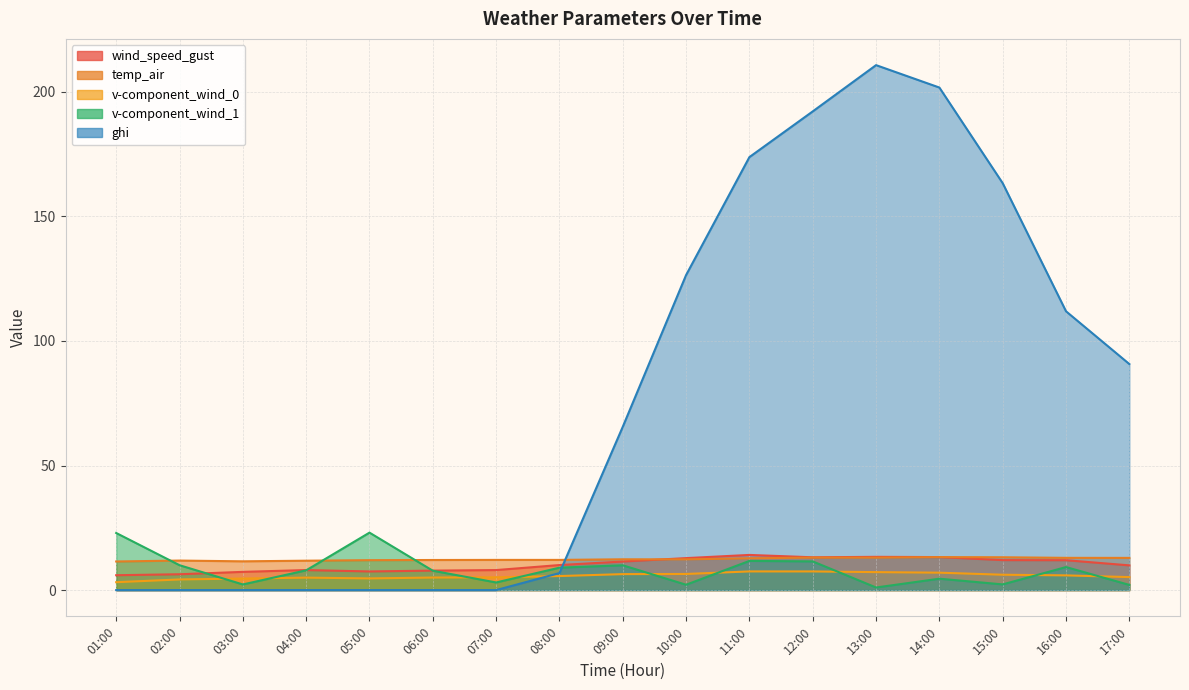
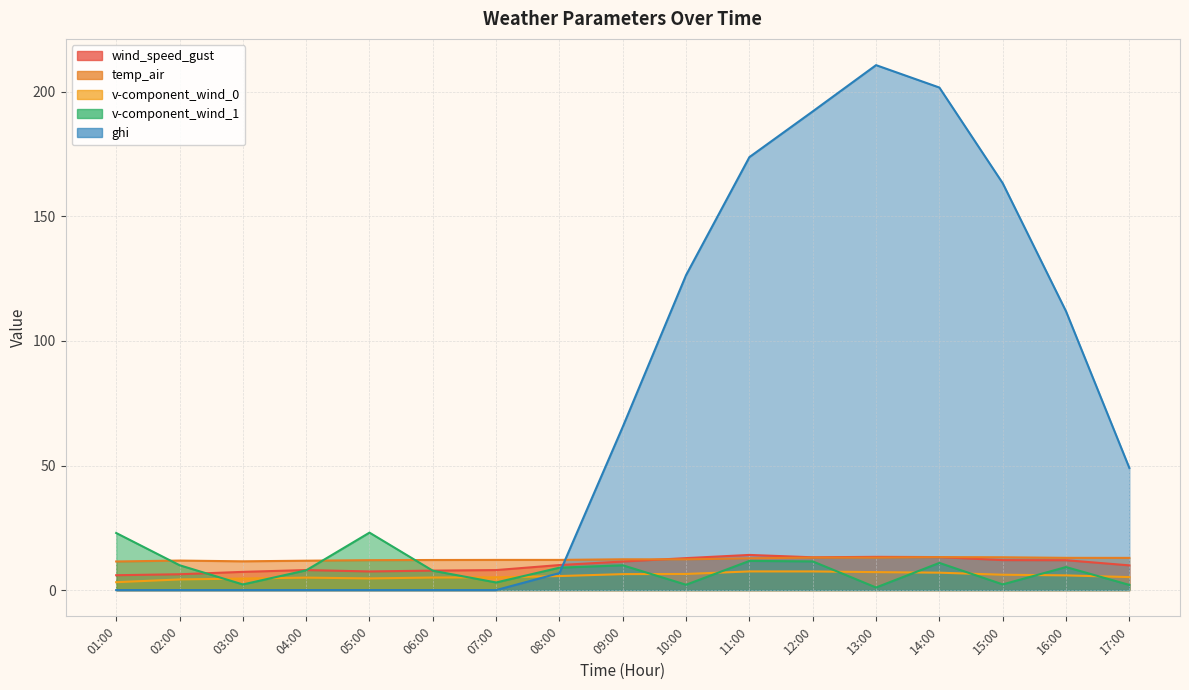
  {
    "v-component_wind_1": {
      "01:00": 23,
      "02:00": 10,
      "03:00": 2,
      "05:00": 23,
      "07:00": 3,
      "08:00": 9,
      "09:00": 10,
      "10:00": 2,
      "11:00": 12,
      "12:00": 12,
      "13:00": 1,
-     "14:00": 5,
+     "14:00": 11,
      "15:00": 2,
      "16:00": 9,
      "17:00": 2
    },
    "ghi": {
      "01:00": 0,
      "02:00": 0,
      "03:00": 0,
      "04:00": 0,
      "05:00": 0,
      "06:00": 0,
      "07:00": 0,
      "08:00": 7,
      "09:00": 66,
      "10:00": 126,
      "11:00": 174,
      "12:00": 192,
      "13:00": 211,
      "14:00": 202,
      "15:00": 163,
      "16:00": 112,
-     "17:00": 91
+     "17:00": 49
    }
  }
